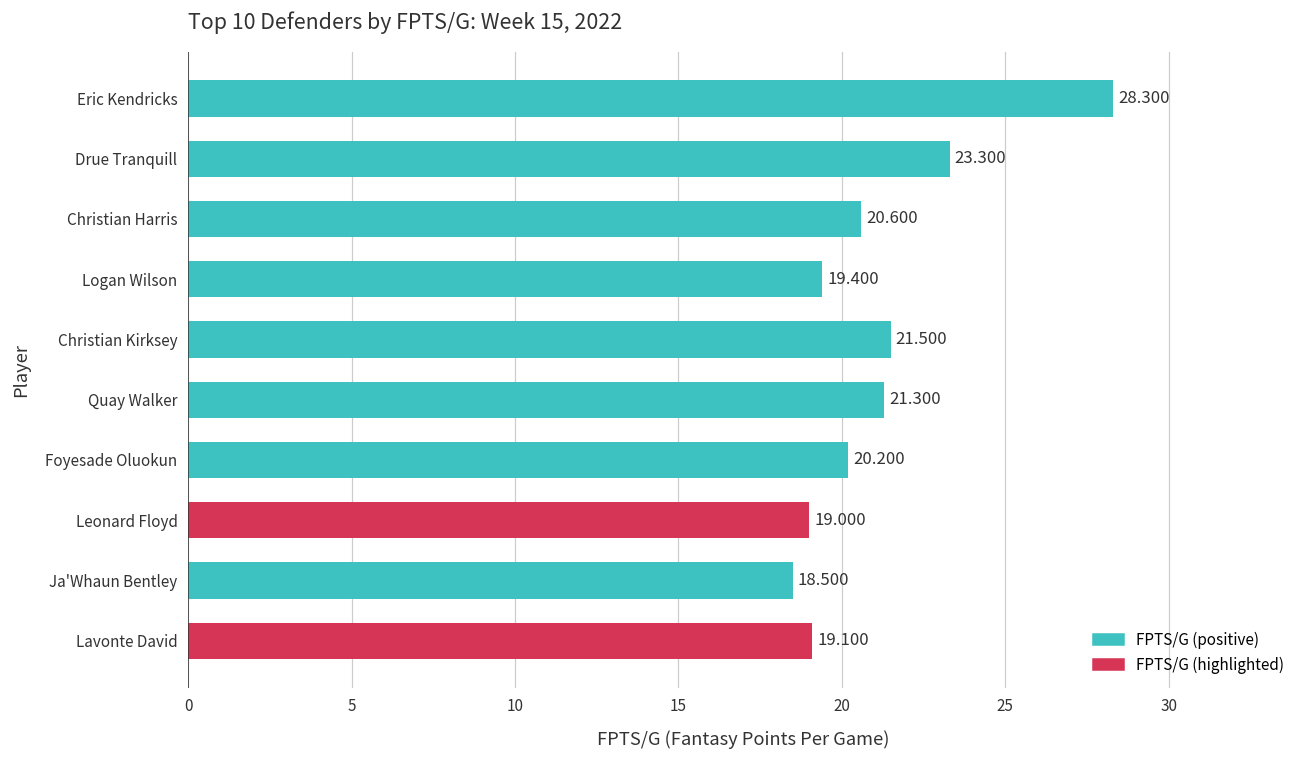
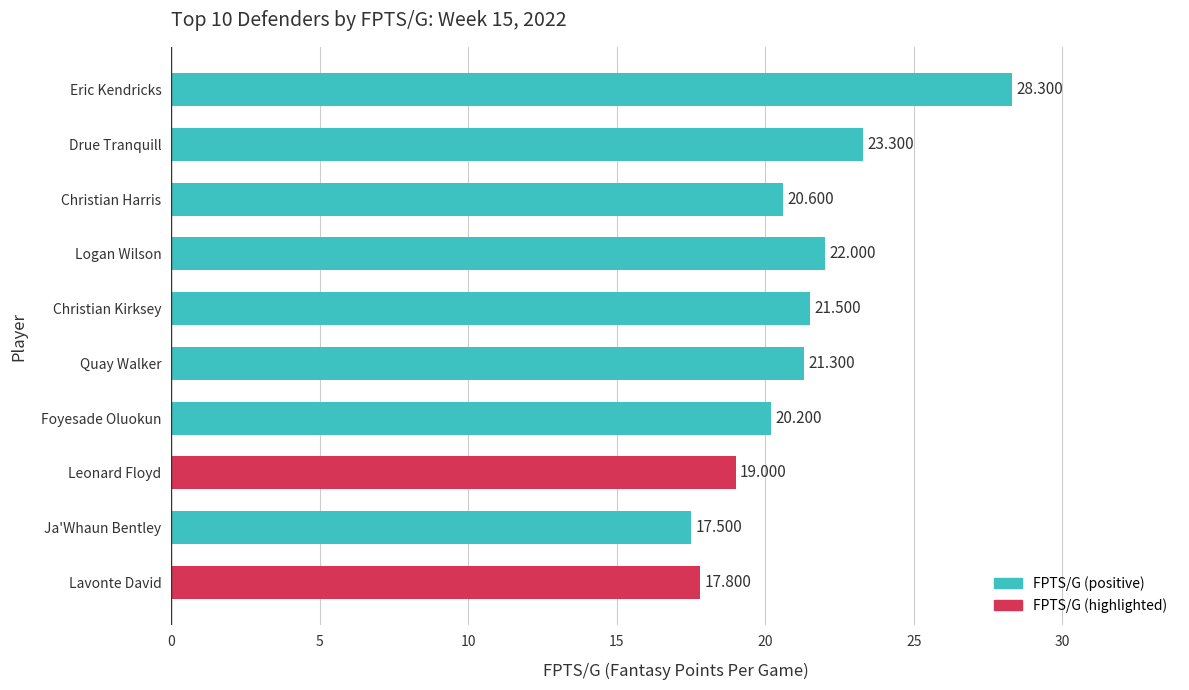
  {
    "Eric Kendricks": 28.300,
    "Drue Tranquill": 23.300,
    "Christian Harris": 20.600,
-   "Logan Wilson": 19.400,
+   "Logan Wilson": 22.000,
    "Christian Kirksey": 21.500,
    "Quay Walker": 21.300,
    "Foyesade Oluokun": 20.200,
    "Leonard Floyd": 19.000,
-   "Ja'Whaun Bentley": 18.500,
-   "Lavonte David": 19.100
+   "Ja'Whaun Bentley": 17.500,
+   "Lavonte David": 17.800
  }
